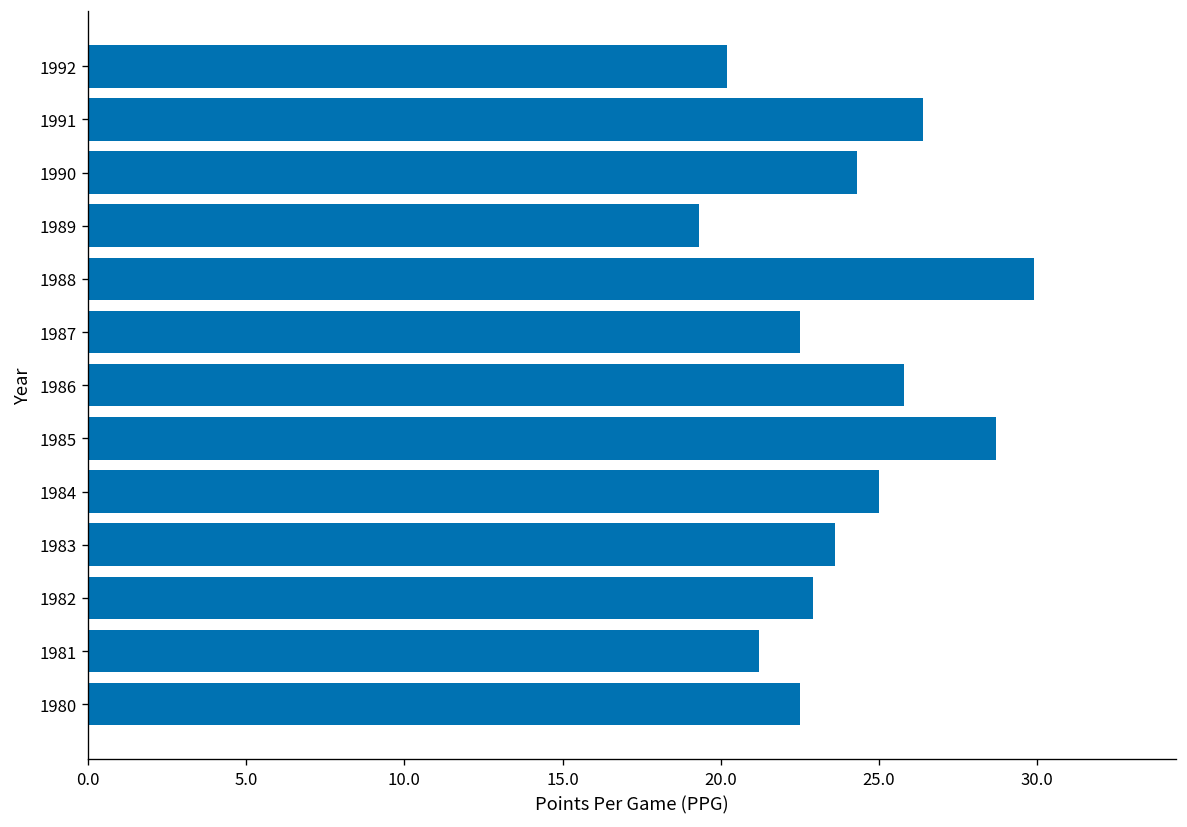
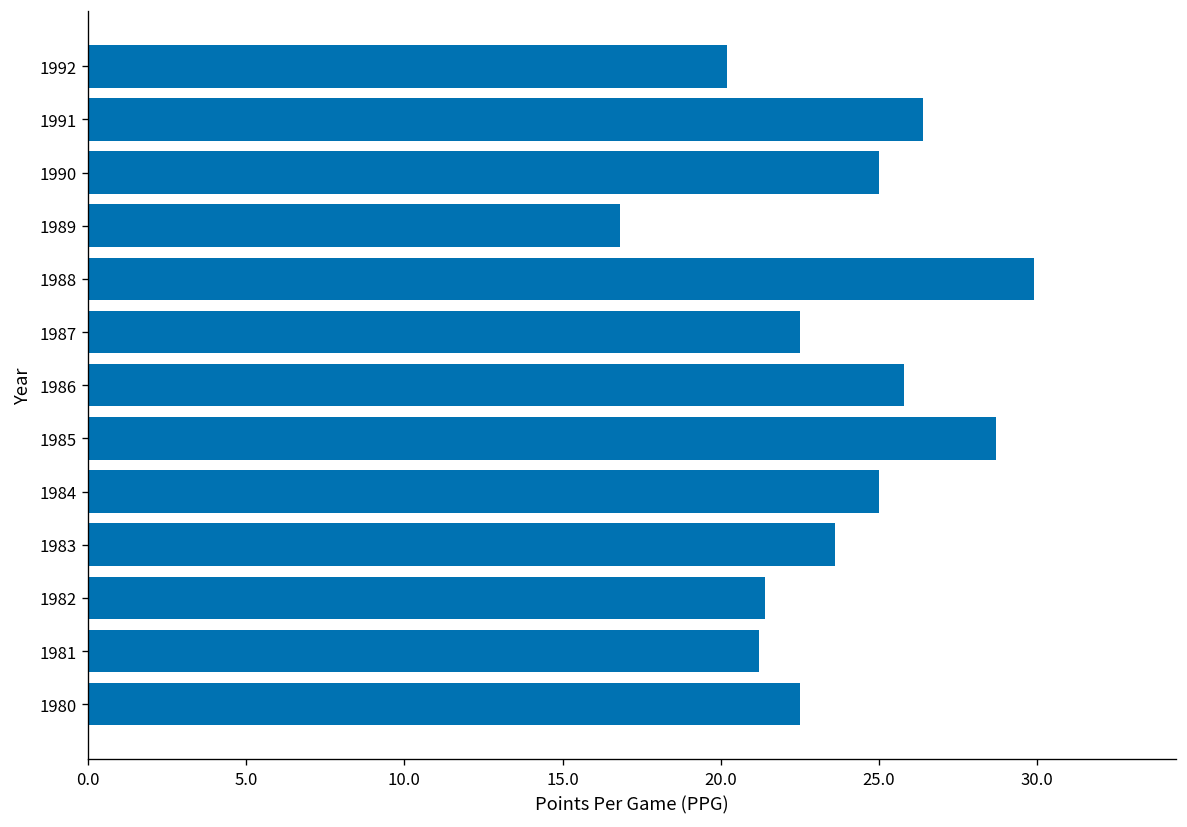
  {
    "1992": 20.2,
    "1991": 26.4,
-   "1990": 24.3,
-   "1989": 19.3,
+   "1990": 25.0,
+   "1989": 16.8,
    "1988": 29.9,
    "1987": 22.5,
    "1986": 25.8,
    "1985": 28.7,
    "1984": 25.0,
    "1983": 23.6,
-   "1982": 22.9,
+   "1982": 21.4,
    "1981": 21.2,
    "1980": 22.5
  }
